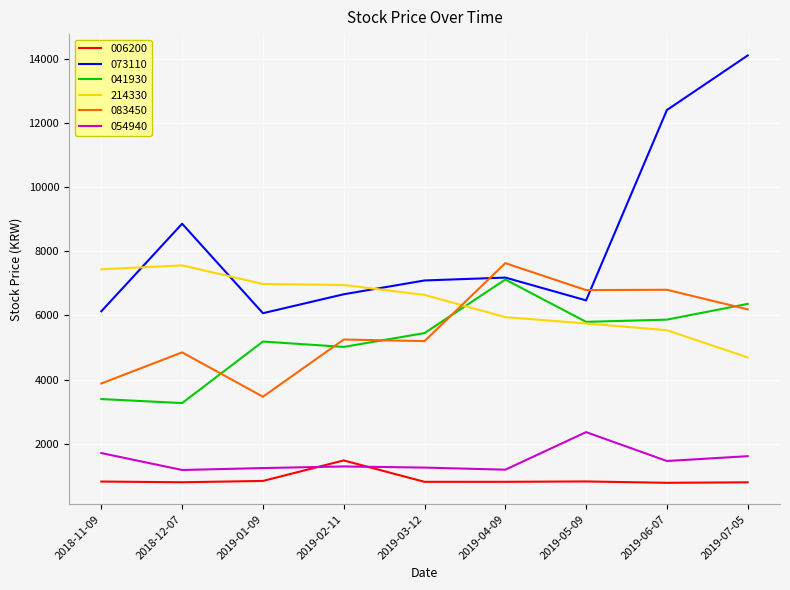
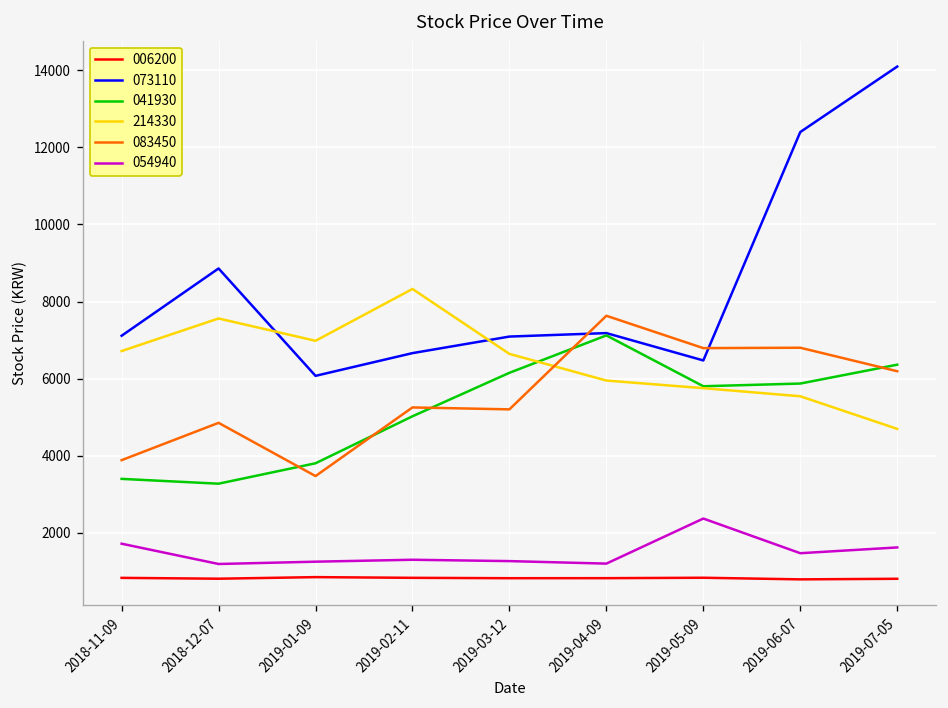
  {
    "006200": {
      "2018-11-09": 800,
      "2018-12-07": 800,
      "2019-01-09": 800,
-     "2019-02-11": 1500,
+     "2019-02-11": 800,
      "2019-03-12": 800,
      "2019-04-09": 800,
      "2019-05-09": 800,
      "2019-06-07": 800,
      "2019-07-05": 800
    },
    "073110": {
-     "2018-11-09": 6100,
+     "2018-11-09": 7100,
      "2018-12-07": 8900,
      "2019-01-09": 6100,
      "2019-02-11": 6700,
      "2019-03-12": 7100,
      "2019-05-09": 6500,
      "2019-06-07": 12400,
      "2019-07-05": 14100
    },
    "041930": {
      "2018-11-09": 3400,
      "2018-12-07": 3300,
-     "2019-01-09": 5200,
+     "2019-01-09": 3800,
      "2019-02-11": 5000,
-     "2019-03-12": 5500,
+     "2019-03-12": 6100,
      "2019-06-07": 5900,
      "2019-07-05": 6400
    },
    "214330": {
-     "2018-11-09": 7400,
+     "2018-11-09": 6700,
      "2018-12-07": 7600,
      "2019-01-09": 7000,
-     "2019-02-11": 7000,
+     "2019-02-11": 8300,
      "2019-03-12": 6600,
      "2019-04-09": 5900,
      "2019-06-07": 5500,
      "2019-07-05": 4700
    },
    "083450": {
      "2018-11-09": 3900,
      "2018-12-07": 4900,
      "2019-01-09": 3500,
      "2019-02-11": 5300,
      "2019-03-12": 5200,
      "2019-04-09": 7600,
      "2019-05-09": 6800,
      "2019-06-07": 6800,
      "2019-07-05": 6200
    },
    "054940": {
      "2018-11-09": 1700,
      "2018-12-07": 1200,
      "2019-01-09": 1200,
      "2019-02-11": 1300,
      "2019-03-12": 1300,
      "2019-04-09": 1200,
      "2019-05-09": 2400,
      "2019-06-07": 1500,
      "2019-07-05": 1600
    }
  }
